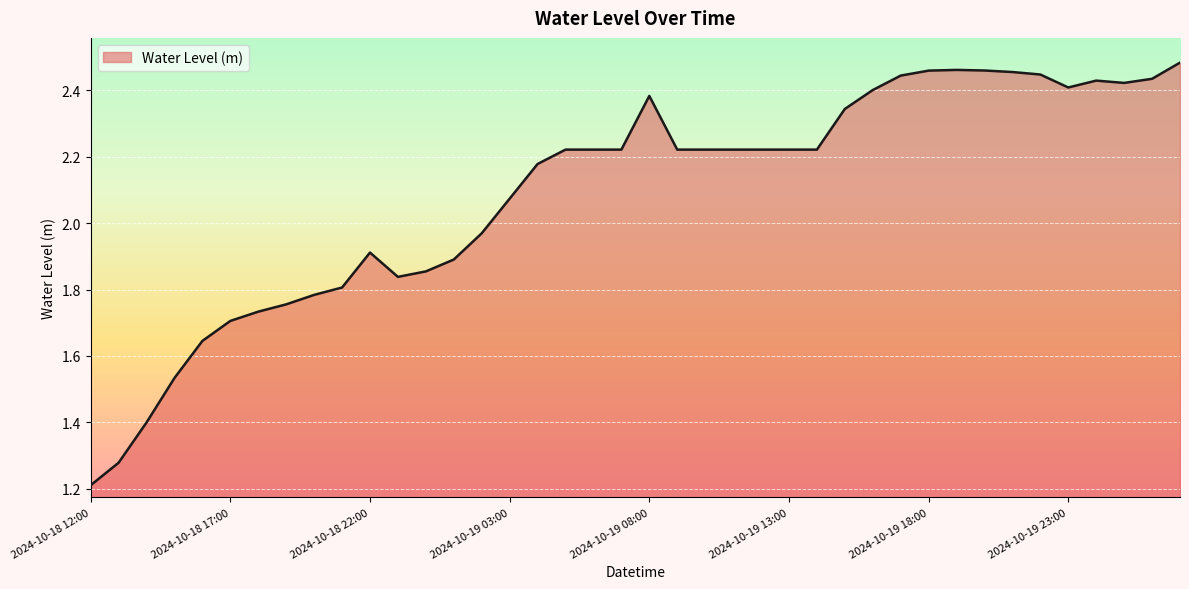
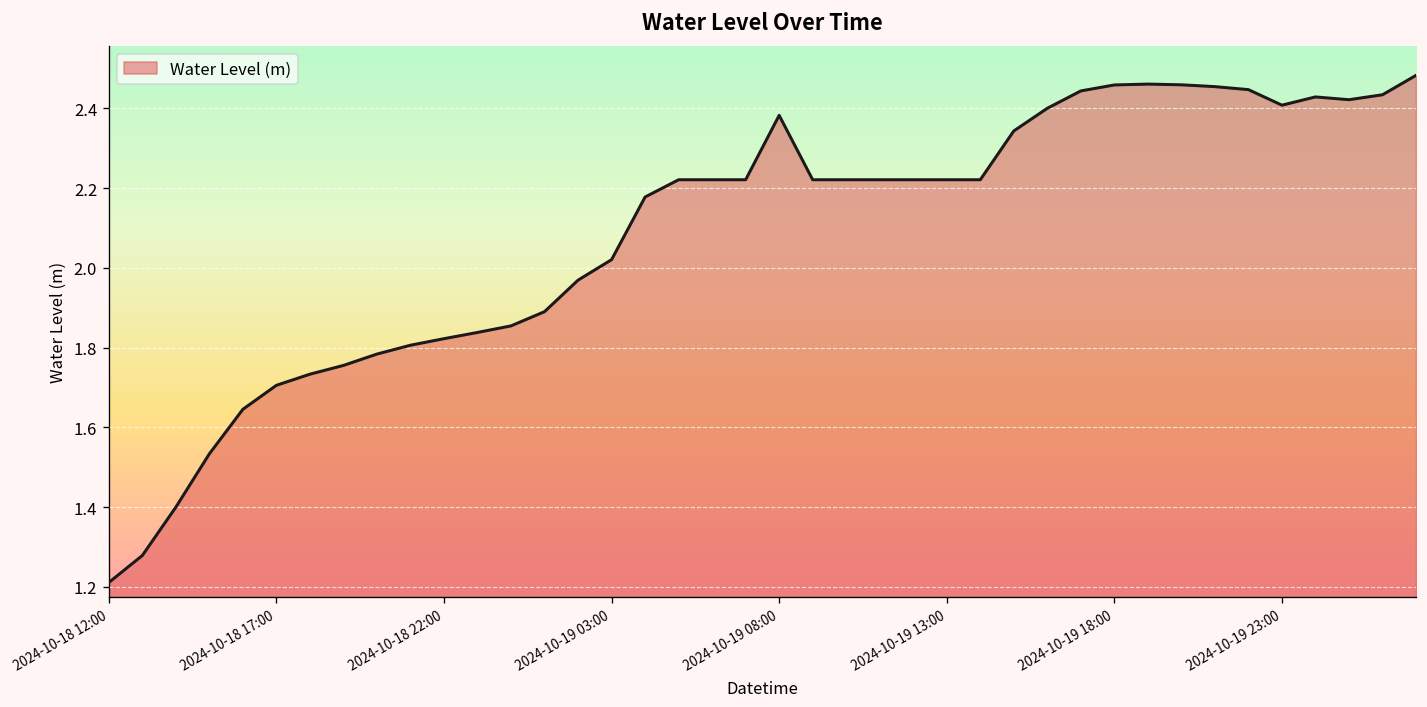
  {
    "2024-10-18 12:00": 1.21,
    "2024-10-18 17:00": 1.71,
-   "2024-10-18 22:00": 1.91,
-   "2024-10-19 03:00": 2.07,
+   "2024-10-18 22:00": 1.82,
+   "2024-10-19 03:00": 2.02,
    "2024-10-19 08:00": 2.38,
    "2024-10-19 13:00": 2.22,
    "2024-10-19 18:00": 2.46,
    "2024-10-19 23:00": 2.41
  }
